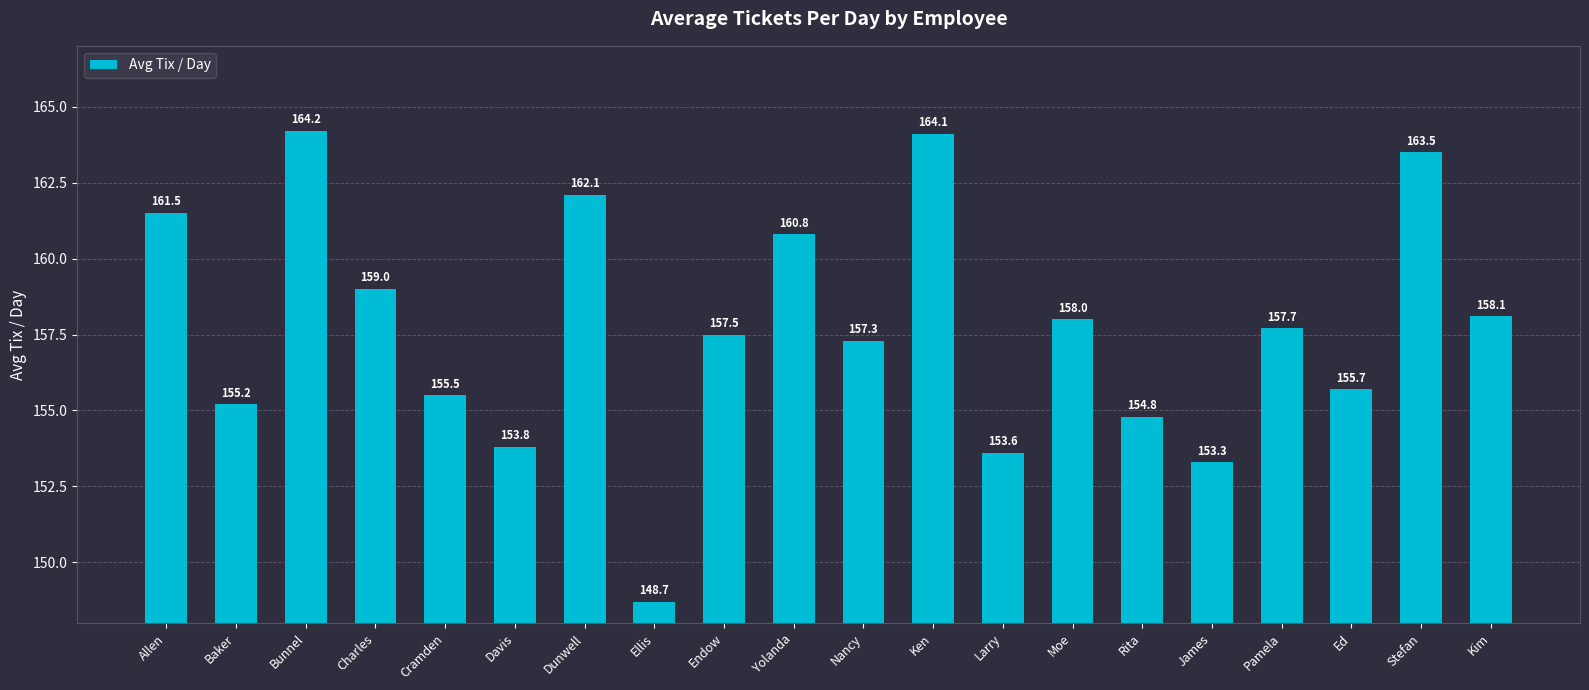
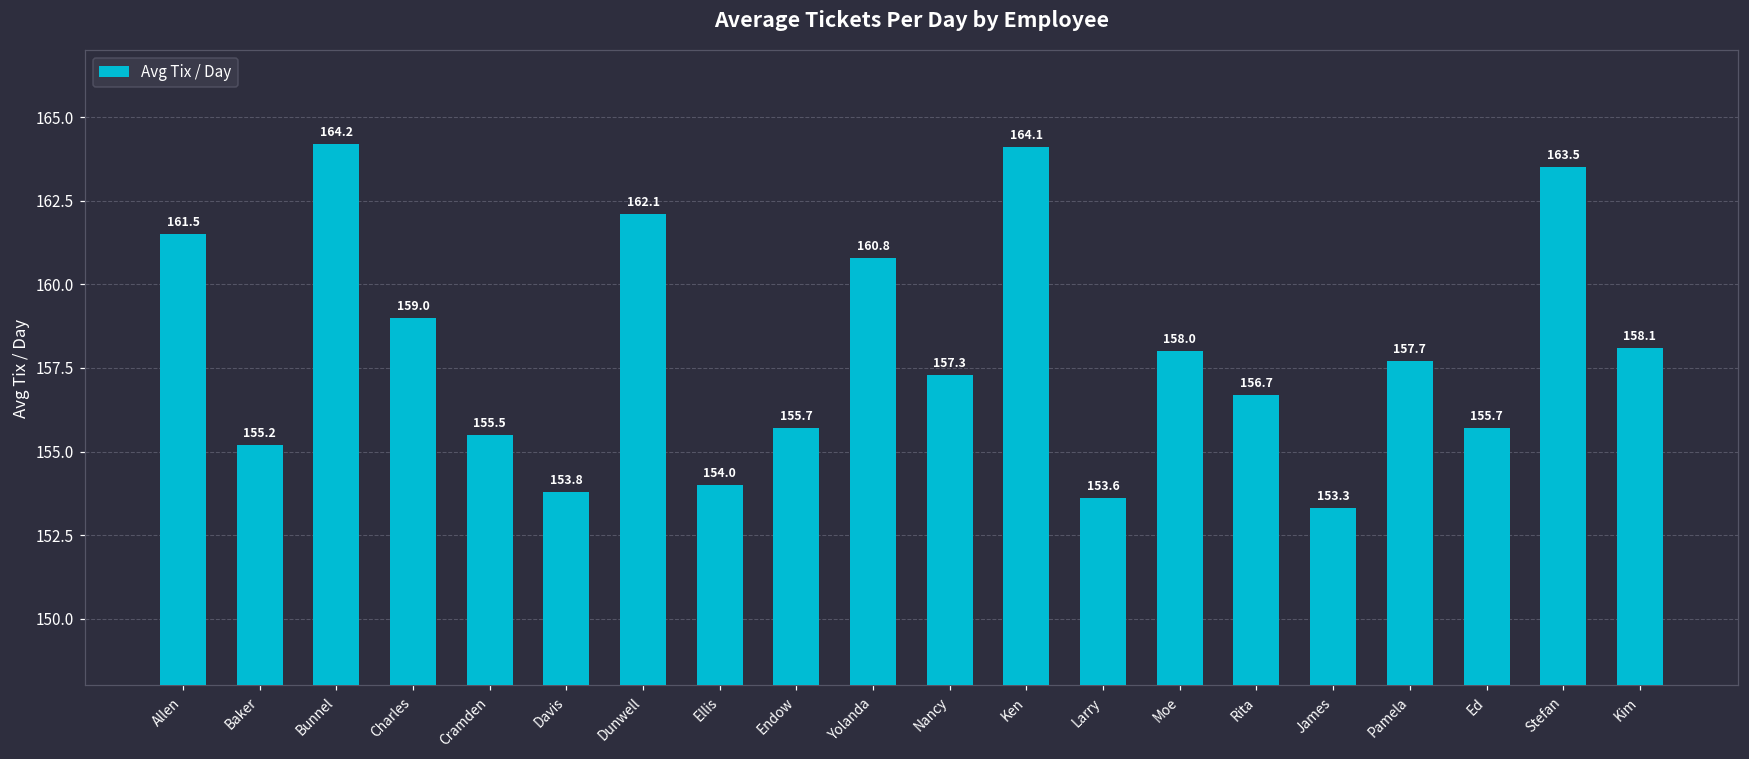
  {
    "Allen": 161.5,
    "Baker": 155.2,
    "Bunnel": 164.2,
    "Charles": 159.0,
    "Cramden": 155.5,
    "Davis": 153.8,
    "Dunwell": 162.1,
-   "Ellis": 148.7,
-   "Endow": 157.5,
+   "Ellis": 154.0,
+   "Endow": 155.7,
    "Yolanda": 160.8,
    "Nancy": 157.3,
    "Ken": 164.1,
    "Larry": 153.6,
    "Moe": 158.0,
-   "Rita": 154.8,
+   "Rita": 156.7,
    "James": 153.3,
    "Pamela": 157.7,
    "Ed": 155.7,
    "Stefan": 163.5,
    "Kim": 158.1
  }
